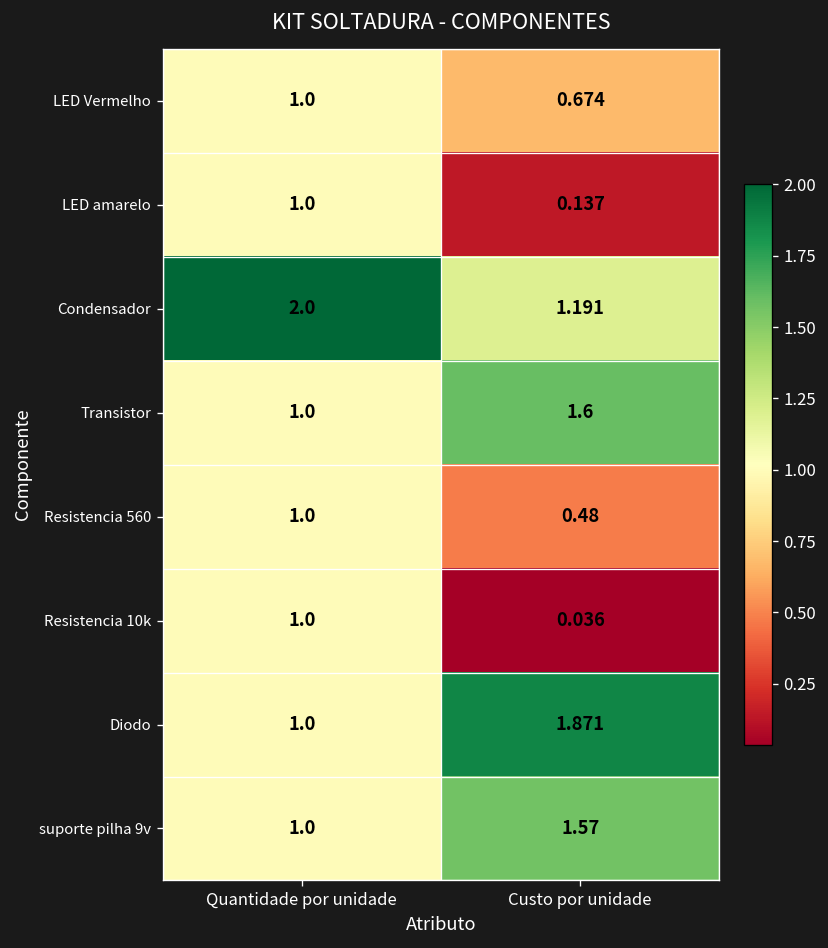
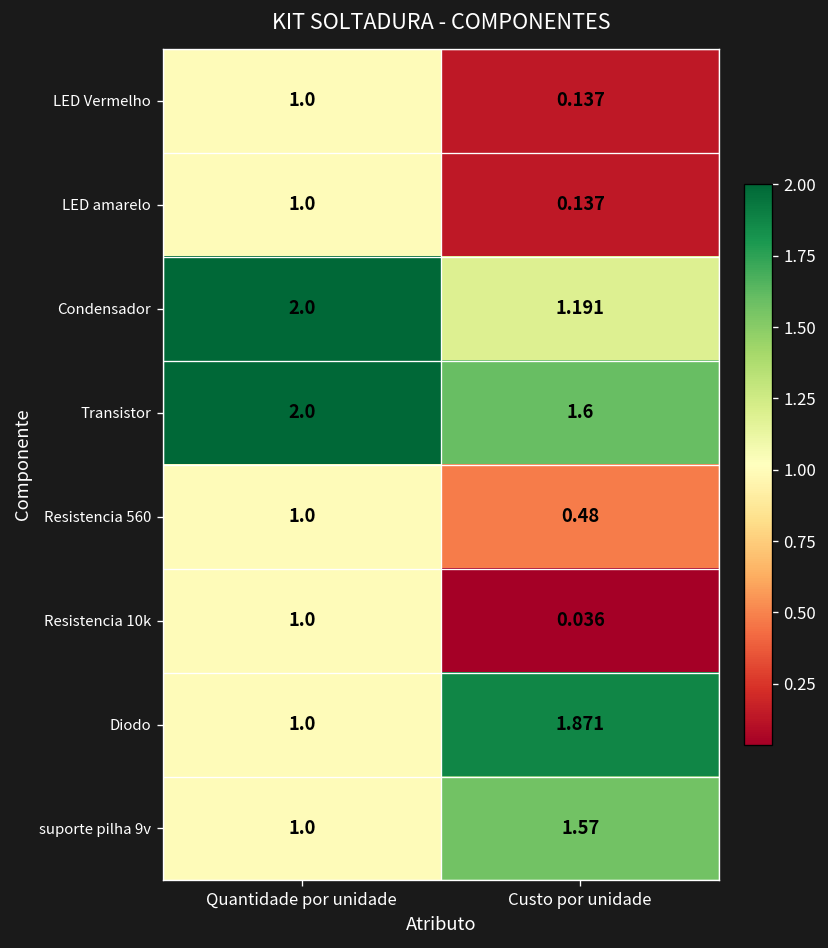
  {
    "LED Vermelho": {
      "Quantidade por unidade": 1.0,
-     "Custo por unidade": 0.674
+     "Custo por unidade": 0.137
    },
    "LED amarelo": {
      "Quantidade por unidade": 1.0,
      "Custo por unidade": 0.137
    },
    "Condensador": {
      "Quantidade por unidade": 2.0,
      "Custo por unidade": 1.191
    },
    "Transistor": {
-     "Quantidade por unidade": 1.0,
+     "Quantidade por unidade": 2.0,
      "Custo por unidade": 1.6
    },
    "Resistencia 560": {
      "Quantidade por unidade": 1.0,
      "Custo por unidade": 0.48
    },
    "Resistencia 10k": {
      "Quantidade por unidade": 1.0,
      "Custo por unidade": 0.036
    },
    "Diodo": {
      "Quantidade por unidade": 1.0,
      "Custo por unidade": 1.871
    },
    "suporte pilha 9v": {
      "Quantidade por unidade": 1.0,
      "Custo por unidade": 1.57
    }
  }
